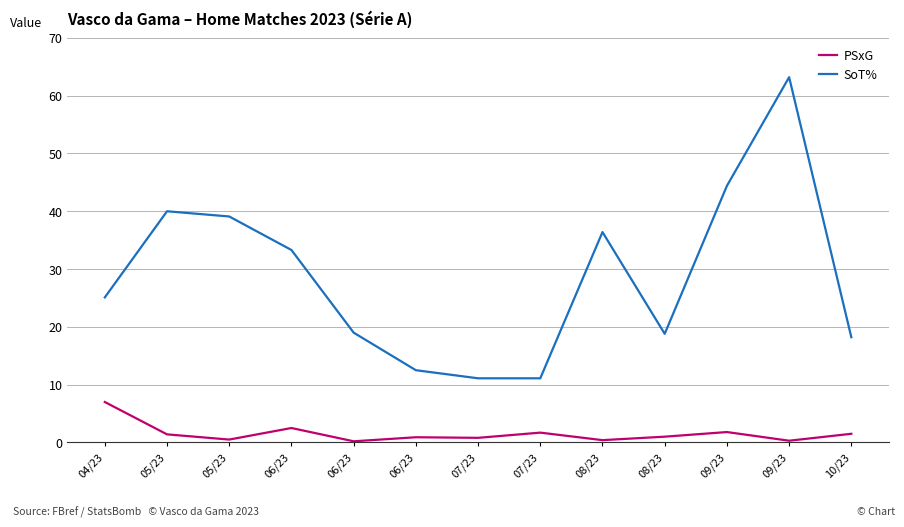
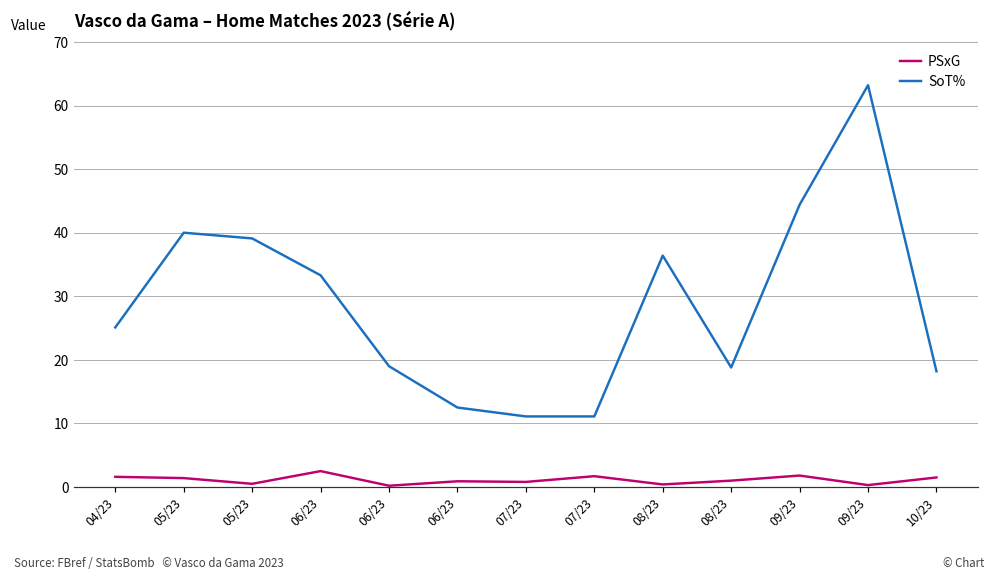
  {
    "PSxG": {
-     "04/23": 7,
+     "04/23": 2,
      "10/23": 2
    },
    "SoT%": {
      "04/23": 25,
      "10/23": 18
    }
  }
